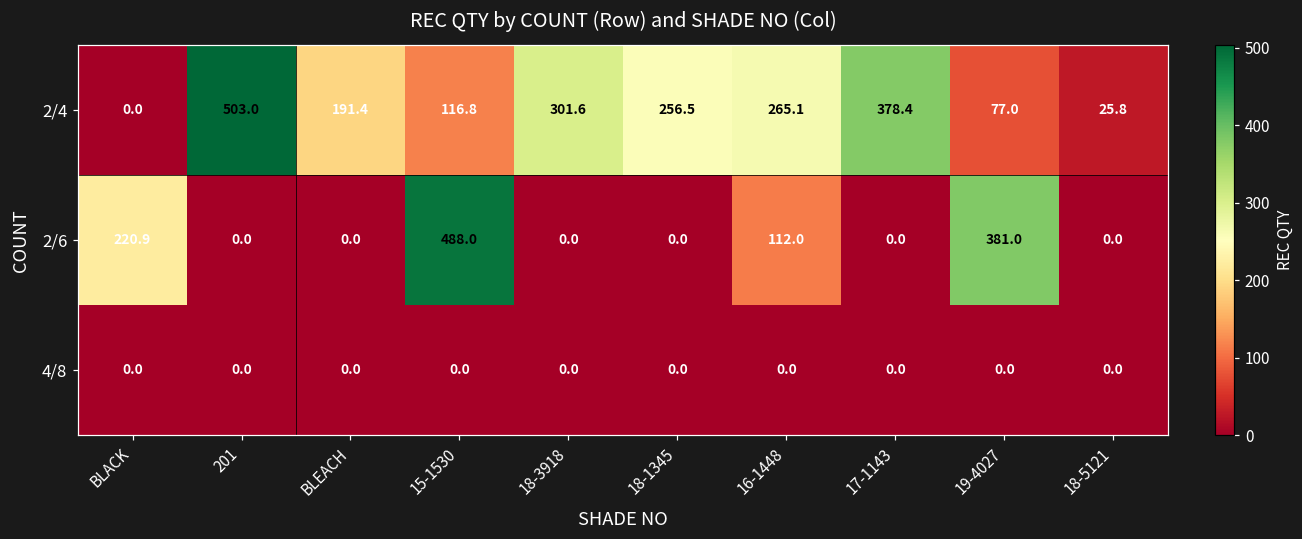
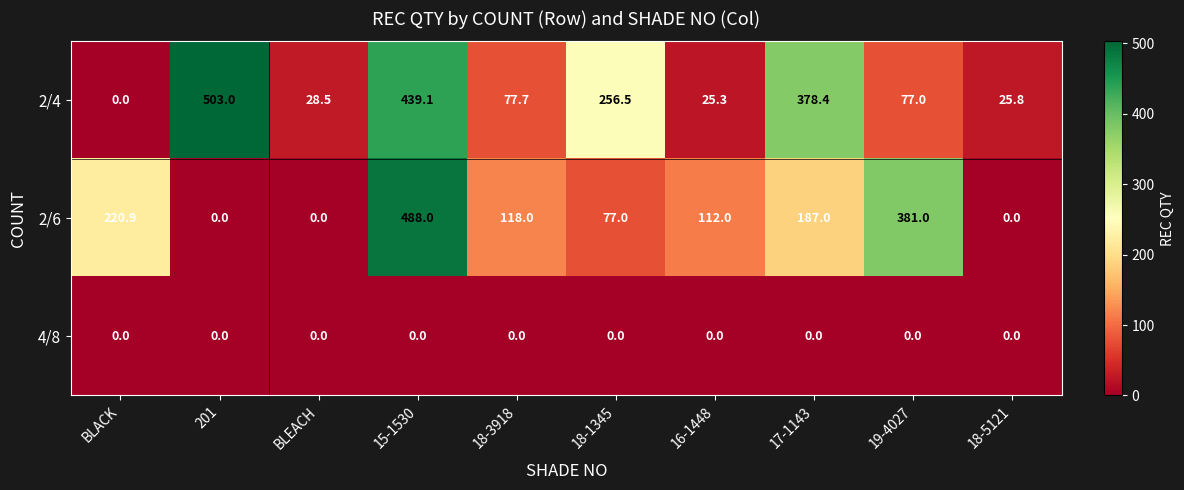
  {
    "2/4": {
      "BLACK": 0.0,
      "201": 503.0,
-     "BLEACH": 191.4,
-     "15-1530": 116.8,
-     "18-3918": 301.6,
+     "BLEACH": 28.5,
+     "15-1530": 439.1,
+     "18-3918": 77.7,
      "18-1345": 256.5,
-     "16-1448": 265.1,
+     "16-1448": 25.3,
      "17-1143": 378.4,
      "19-4027": 77.0,
      "18-5121": 25.8
    },
    "2/6": {
      "BLACK": 220.9,
      "201": 0.0,
      "BLEACH": 0.0,
      "15-1530": 488.0,
-     "18-3918": 0.0,
-     "18-1345": 0.0,
+     "18-3918": 118.0,
+     "18-1345": 77.0,
      "16-1448": 112.0,
-     "17-1143": 0.0,
+     "17-1143": 187.0,
      "19-4027": 381.0,
      "18-5121": 0.0
    },
    "4/8": {
      "BLACK": 0.0,
      "201": 0.0,
      "BLEACH": 0.0,
      "15-1530": 0.0,
      "18-3918": 0.0,
      "18-1345": 0.0,
      "16-1448": 0.0,
      "17-1143": 0.0,
      "19-4027": 0.0,
      "18-5121": 0.0
    }
  }
